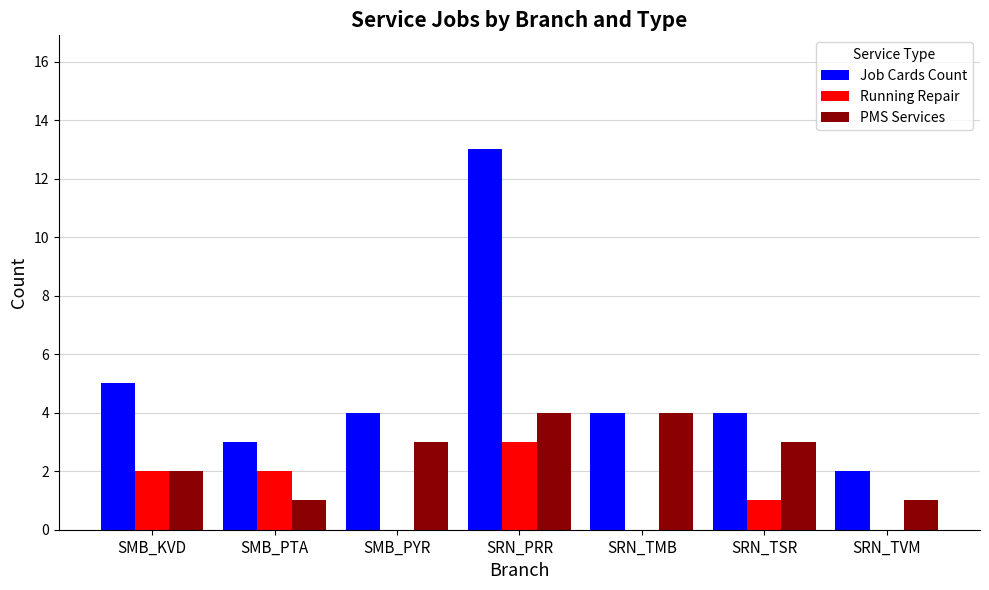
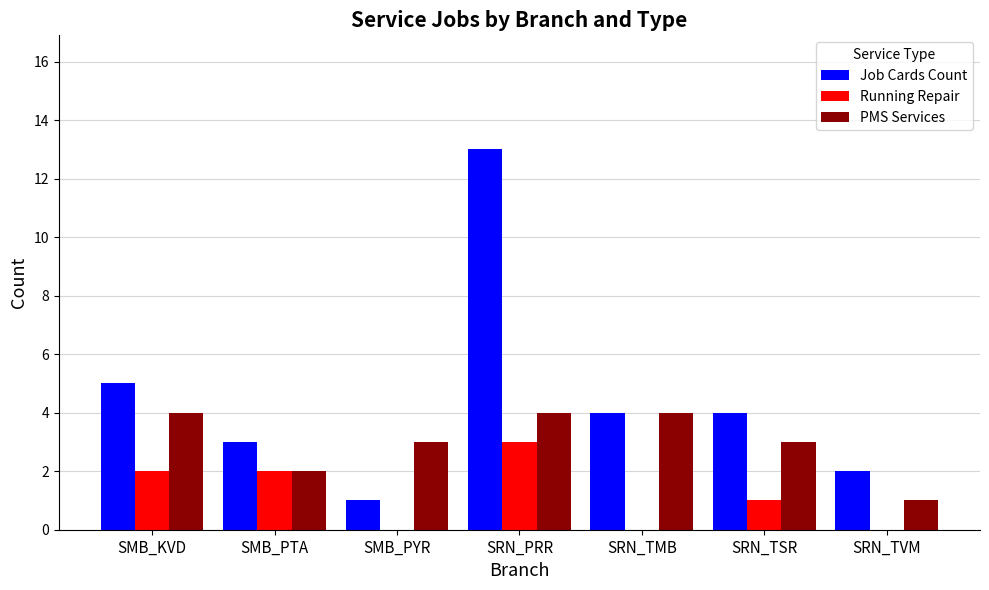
  {
    "Job Cards Count": {
      "SMB_KVD": 5,
      "SMB_PTA": 3,
-     "SMB_PYR": 4,
+     "SMB_PYR": 1,
      "SRN_PRR": 13,
      "SRN_TMB": 4,
      "SRN_TSR": 4,
      "SRN_TVM": 2
    },
    "Running Repair": {
      "SMB_KVD": 2,
      "SMB_PTA": 2,
      "SMB_PYR": 0,
      "SRN_PRR": 3,
      "SRN_TMB": 0,
      "SRN_TSR": 1,
      "SRN_TVM": 0
    },
    "PMS Services": {
-     "SMB_KVD": 2,
-     "SMB_PTA": 1,
+     "SMB_KVD": 4,
+     "SMB_PTA": 2,
      "SMB_PYR": 3,
      "SRN_PRR": 4,
      "SRN_TMB": 4,
      "SRN_TSR": 3,
      "SRN_TVM": 1
    }
  }
